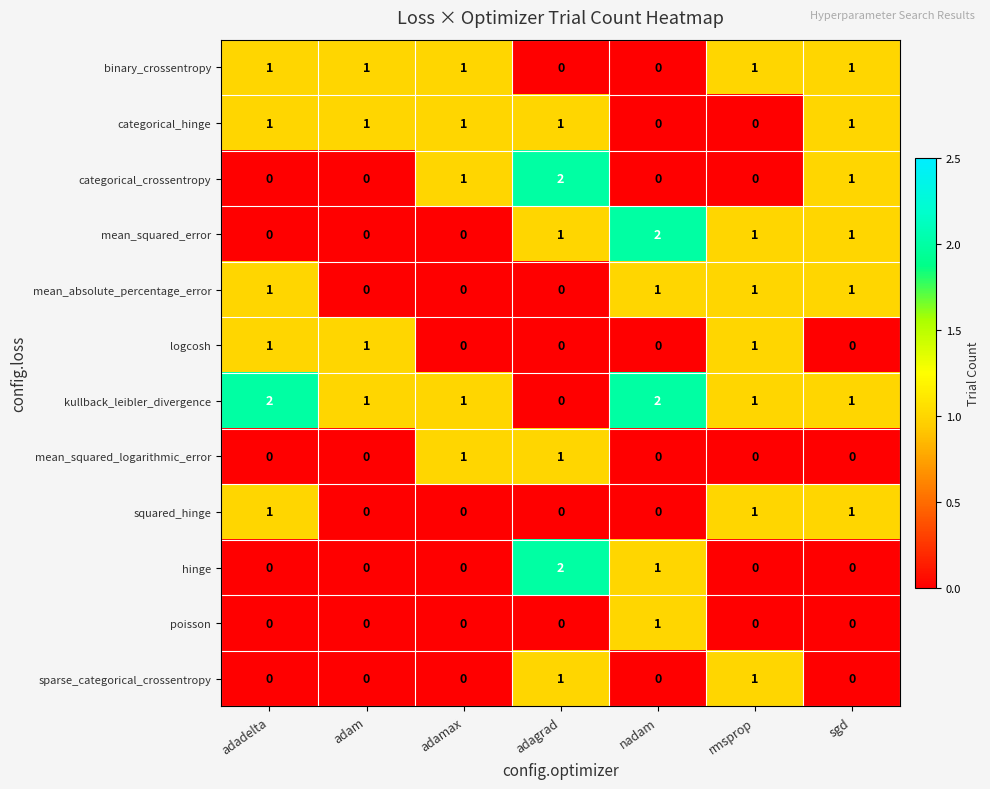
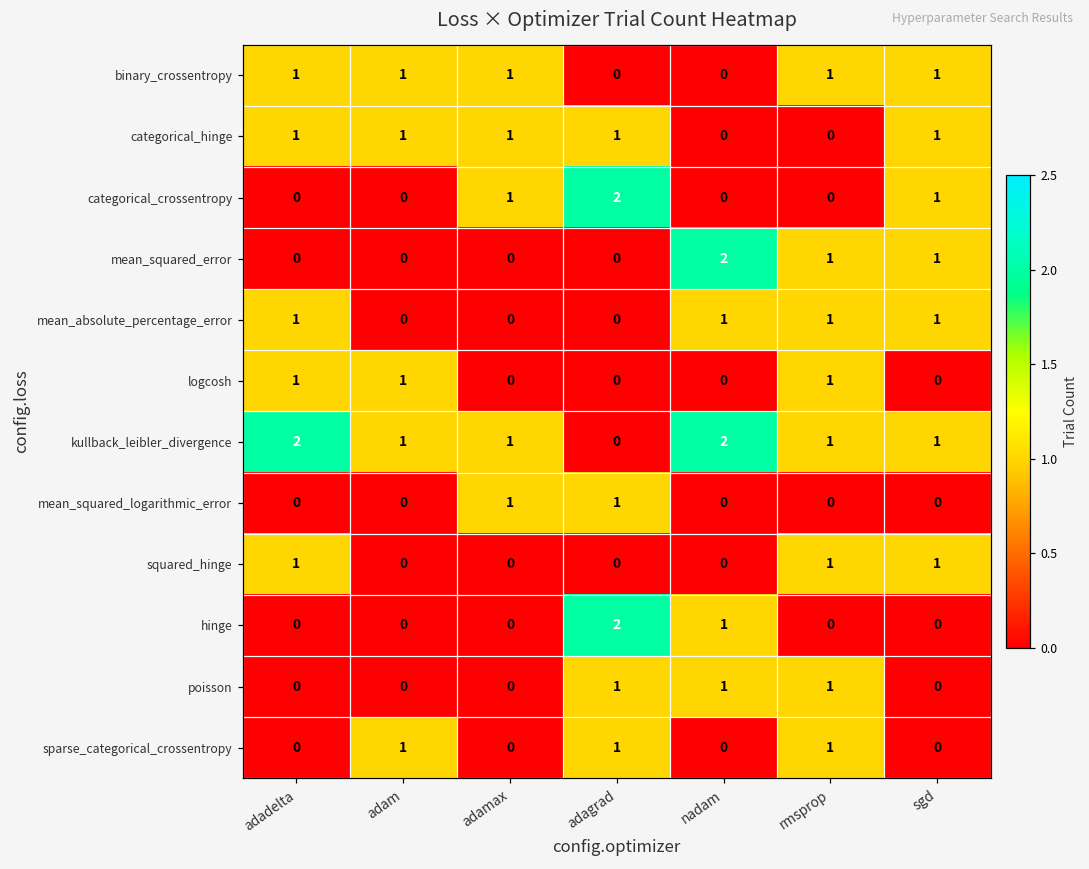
  {
    "binary_crossentropy": {
      "adadelta": 1,
      "adam": 1,
      "adamax": 1,
      "adagrad": 0,
      "nadam": 0,
      "rmsprop": 1,
      "sgd": 1
    },
    "categorical_hinge": {
      "adadelta": 1,
      "adam": 1,
      "adamax": 1,
      "adagrad": 1,
      "nadam": 0,
      "rmsprop": 0,
      "sgd": 1
    },
    "categorical_crossentropy": {
      "adadelta": 0,
      "adam": 0,
      "adamax": 1,
      "adagrad": 2,
      "nadam": 0,
      "rmsprop": 0,
      "sgd": 1
    },
    "mean_squared_error": {
      "adadelta": 0,
      "adam": 0,
      "adamax": 0,
-     "adagrad": 1,
+     "adagrad": 0,
      "nadam": 2,
      "rmsprop": 1,
      "sgd": 1
    },
    "mean_absolute_percentage_error": {
      "adadelta": 1,
      "adam": 0,
      "adamax": 0,
      "adagrad": 0,
      "nadam": 1,
      "rmsprop": 1,
      "sgd": 1
    },
    "logcosh": {
      "adadelta": 1,
      "adam": 1,
      "adamax": 0,
      "adagrad": 0,
      "nadam": 0,
      "rmsprop": 1,
      "sgd": 0
    },
    "kullback_leibler_divergence": {
      "adadelta": 2,
      "adam": 1,
      "adamax": 1,
      "adagrad": 0,
      "nadam": 2,
      "rmsprop": 1,
      "sgd": 1
    },
    "mean_squared_logarithmic_error": {
      "adadelta": 0,
      "adam": 0,
      "adamax": 1,
      "adagrad": 1,
      "nadam": 0,
      "rmsprop": 0,
      "sgd": 0
    },
    "squared_hinge": {
      "adadelta": 1,
      "adam": 0,
      "adamax": 0,
      "adagrad": 0,
      "nadam": 0,
      "rmsprop": 1,
      "sgd": 1
    },
    "hinge": {
      "adadelta": 0,
      "adam": 0,
      "adamax": 0,
      "adagrad": 2,
      "nadam": 1,
      "rmsprop": 0,
      "sgd": 0
    },
    "poisson": {
      "adadelta": 0,
      "adam": 0,
      "adamax": 0,
-     "adagrad": 0,
+     "adagrad": 1,
      "nadam": 1,
-     "rmsprop": 0,
+     "rmsprop": 1,
      "sgd": 0
    },
    "sparse_categorical_crossentropy": {
      "adadelta": 0,
-     "adam": 0,
+     "adam": 1,
      "adamax": 0,
      "adagrad": 1,
      "nadam": 0,
      "rmsprop": 1,
      "sgd": 0
    }
  }
